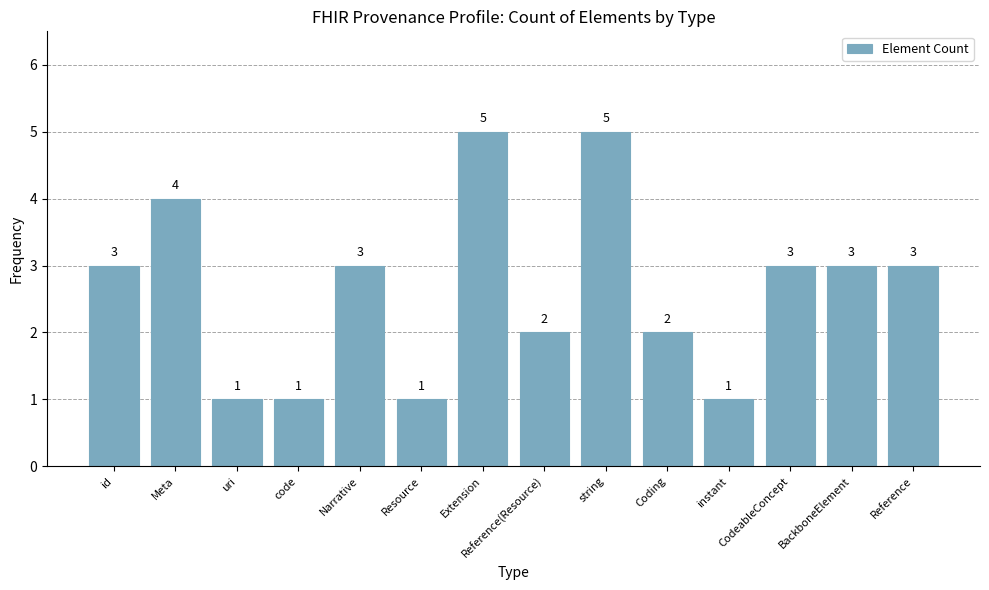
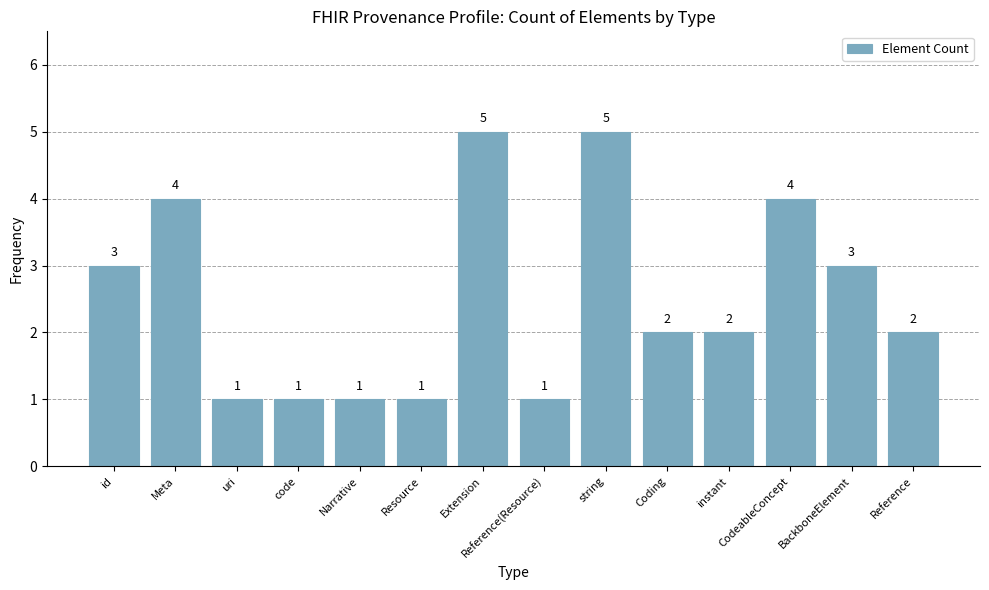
  {
    "id": 3,
    "Meta": 4,
    "uri": 1,
    "code": 1,
-   "Narrative": 3,
+   "Narrative": 1,
    "Resource": 1,
    "Extension": 5,
-   "Reference(Resource)": 2,
+   "Reference(Resource)": 1,
    "string": 5,
    "Coding": 2,
-   "instant": 1,
-   "CodeableConcept": 3,
+   "instant": 2,
+   "CodeableConcept": 4,
    "BackboneElement": 3,
-   "Reference": 3
+   "Reference": 2
  }
